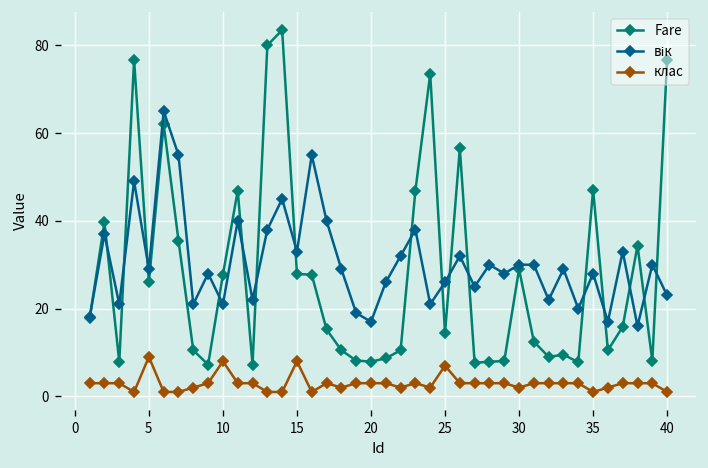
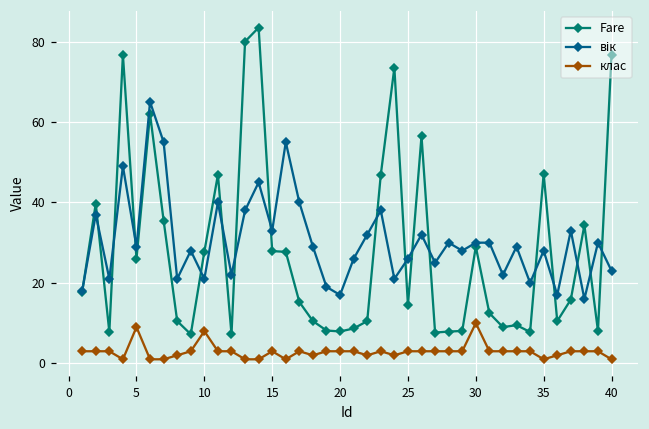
  {
    "клас": {
      "5": 9,
      "10": 8,
-     "15": 8,
+     "15": 3,
      "20": 3,
-     "25": 7,
-     "30": 2,
+     "25": 3,
+     "30": 10,
      "35": 1,
      "40": 1
    }
  }
